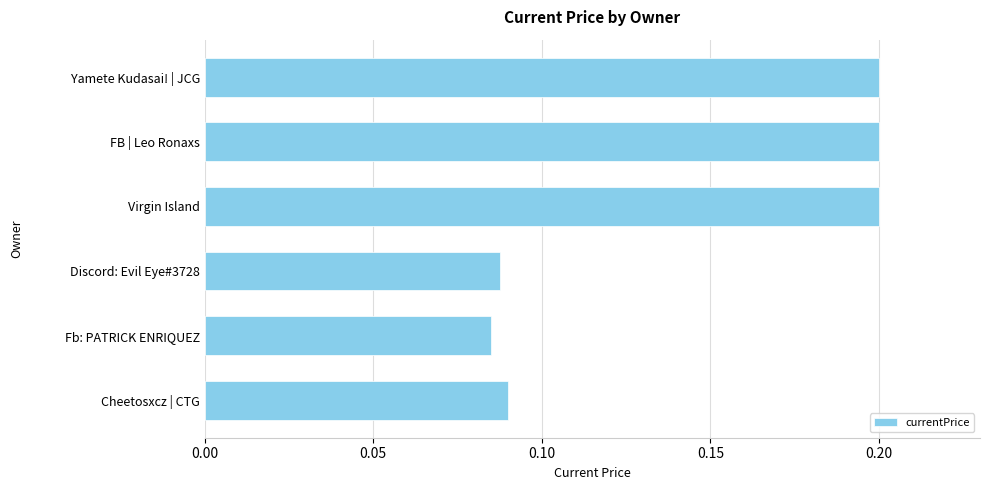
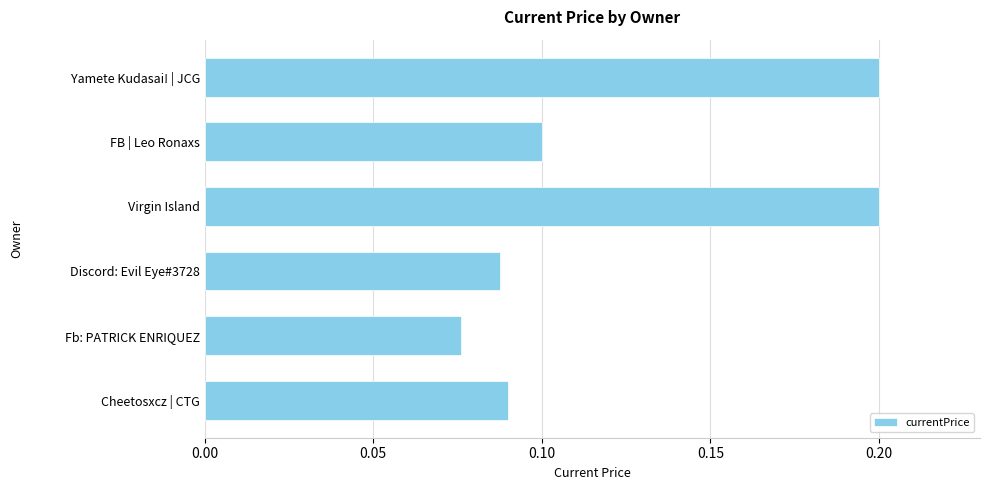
  {
    "Yamete Kudasai! | JCG": 0.200,
-   "FB | Leo Ronaxs": 0.2,
+   "FB | Leo Ronaxs": 0.1,
    "Virgin Island": 0.200,
    "Discord: Evil Eye#3728": 0.088,
-   "Fb: PATRICK ENRIQUEZ": 0.085,
+   "Fb: PATRICK ENRIQUEZ": 0.076,
    "Cheetosxcz | CTG": 0.090
  }
